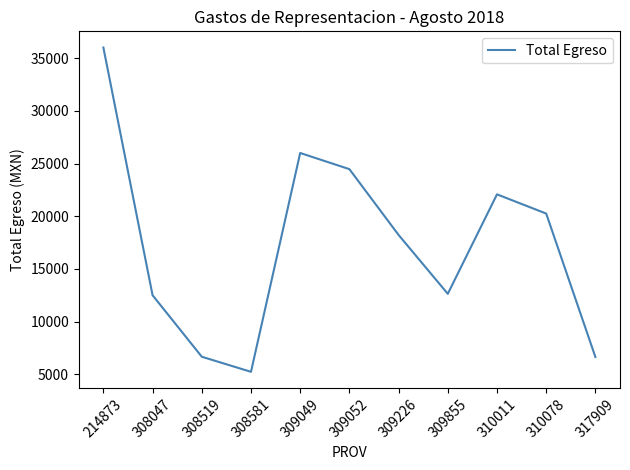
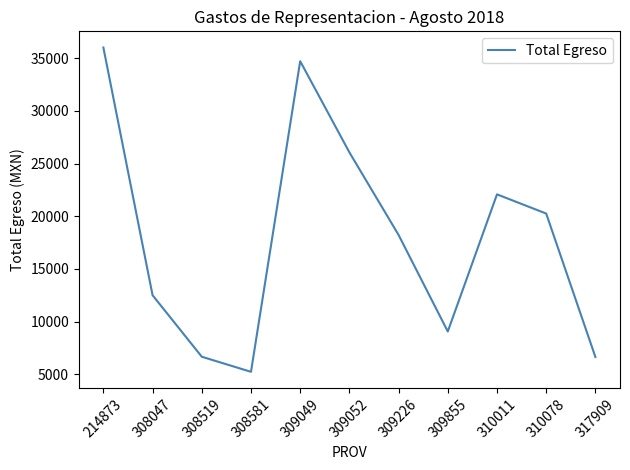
  {
    "214873": 36000,
    "308047": 12500,
    "308519": 6700,
    "308581": 5200,
-   "309049": 26000,
-   "309052": 24500,
+   "309049": 34700,
+   "309052": 26100,
    "309226": 18200,
-   "309855": 12600,
+   "309855": 9100,
    "310011": 22100,
    "310078": 20300,
    "317909": 6700
  }
